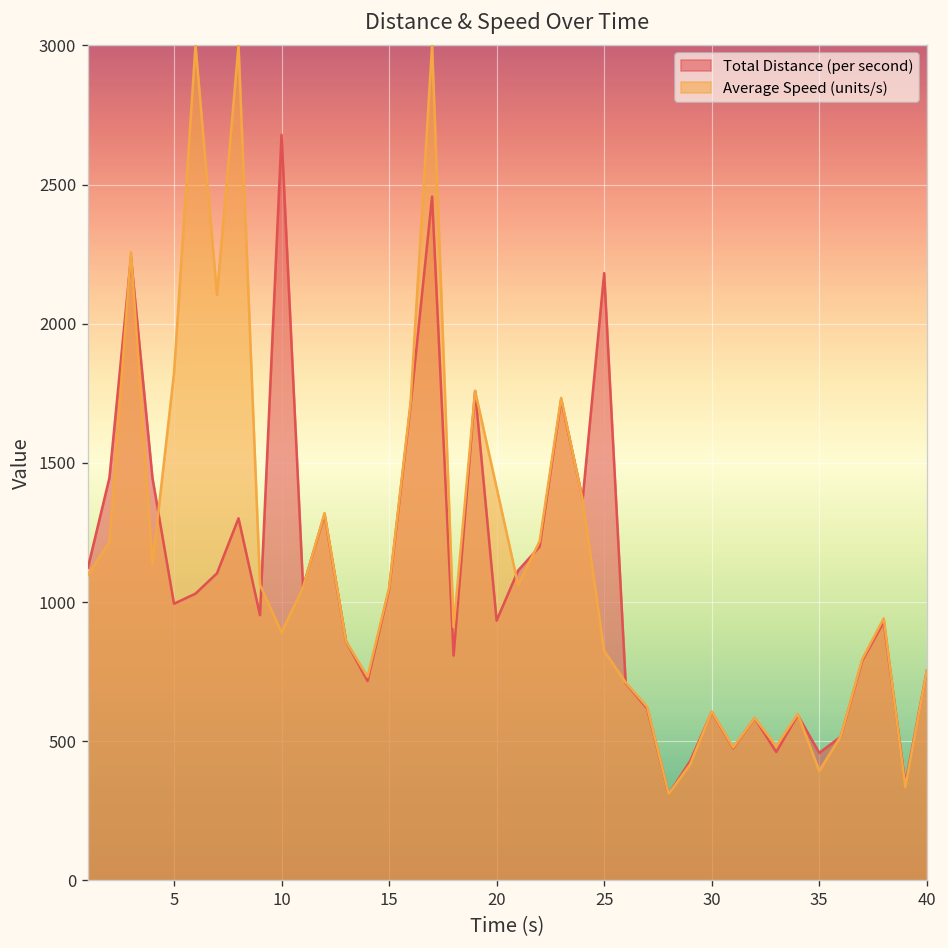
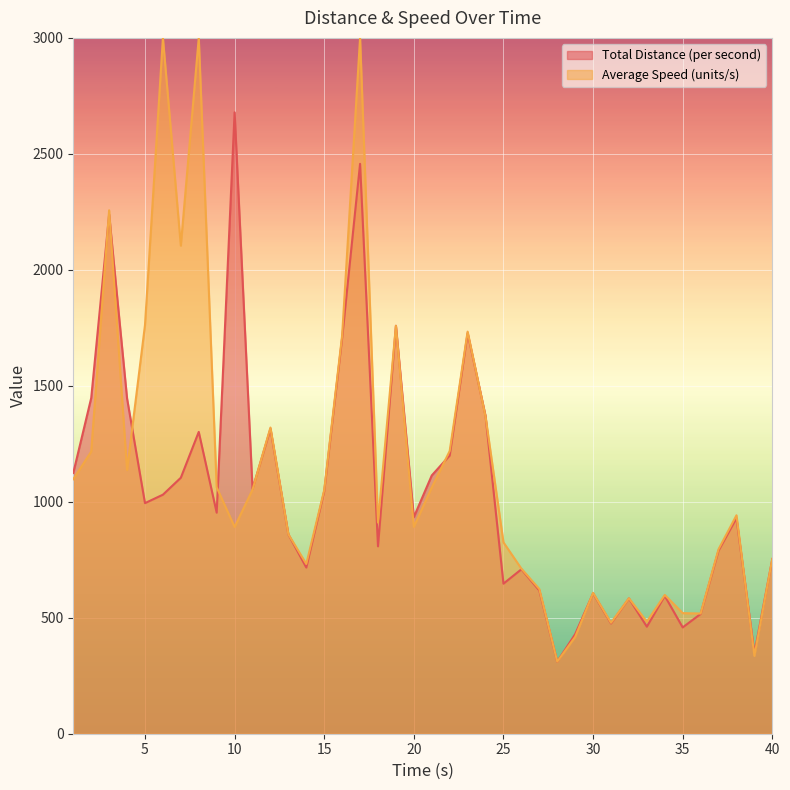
  {
    "Total Distance (per second)": {
      "5": 990,
      "10": 2680,
      "20": 930,
-     "25": 2180,
+     "25": 650,
      "35": 460
    },
    "Average Speed (units/s)": {
-     "5": 1820,
+     "5": 1760,
      "10": 890,
-     "20": 1410,
+     "20": 890,
      "25": 830,
-     "35": 390
+     "35": 520
    }
  }
